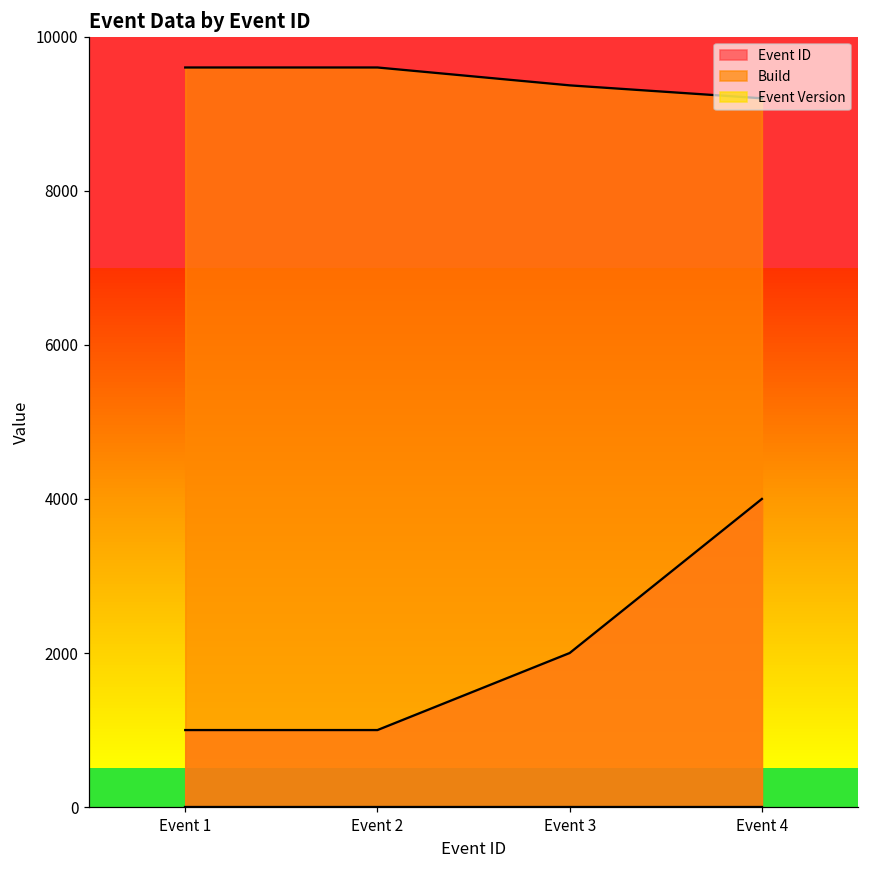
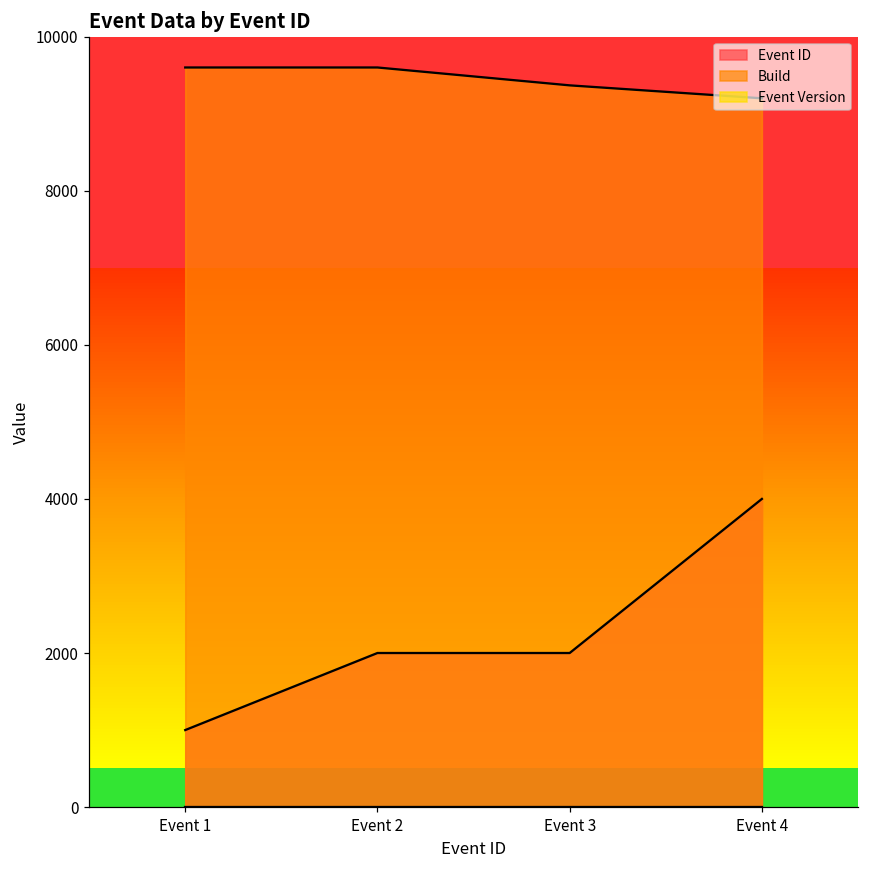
  {
    "Event ID": {
      "Event 1": 1000,
-     "Event 2": 1000,
+     "Event 2": 2000,
      "Event 3": 2000,
      "Event 4": 4000
    },
    "Build": {
      "Event 1": 9600,
      "Event 2": 9600,
      "Event 3": 9400
    },
    "Event Version": {
      "Event 1": 0,
      "Event 2": 0,
      "Event 3": 0,
      "Event 4": 0
    }
  }
